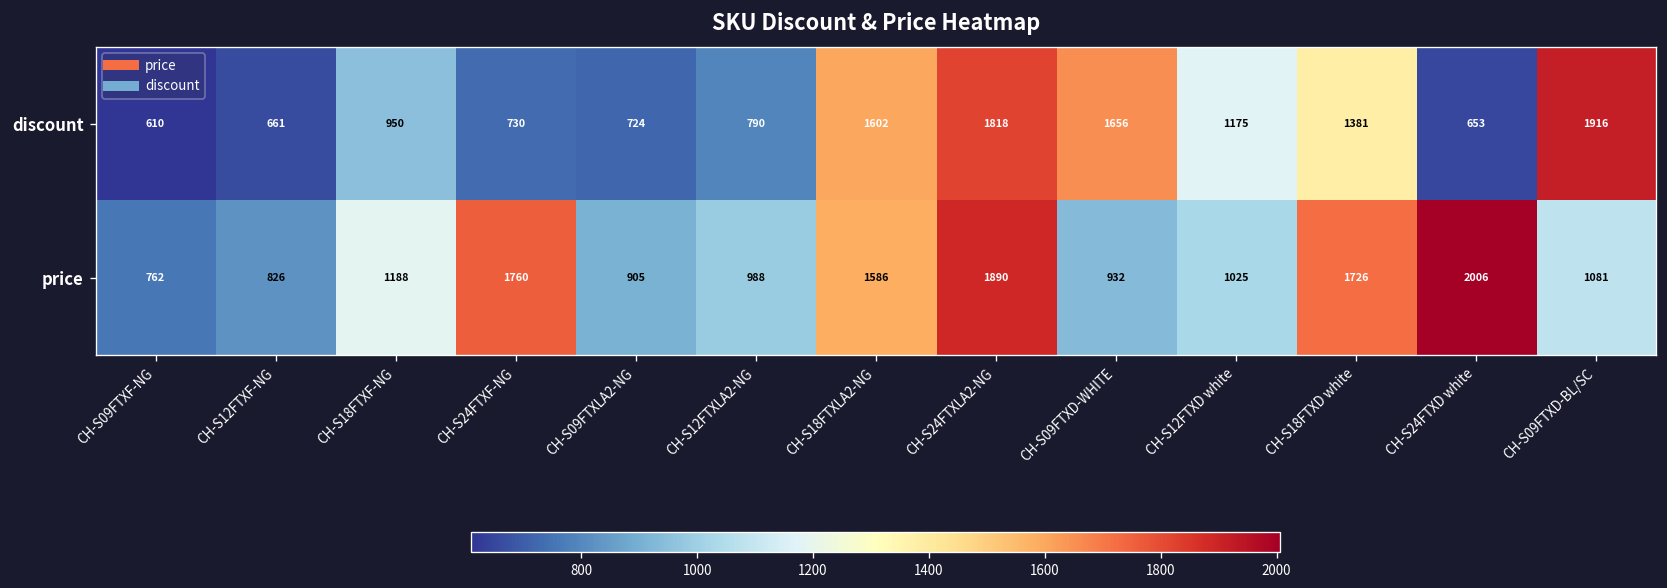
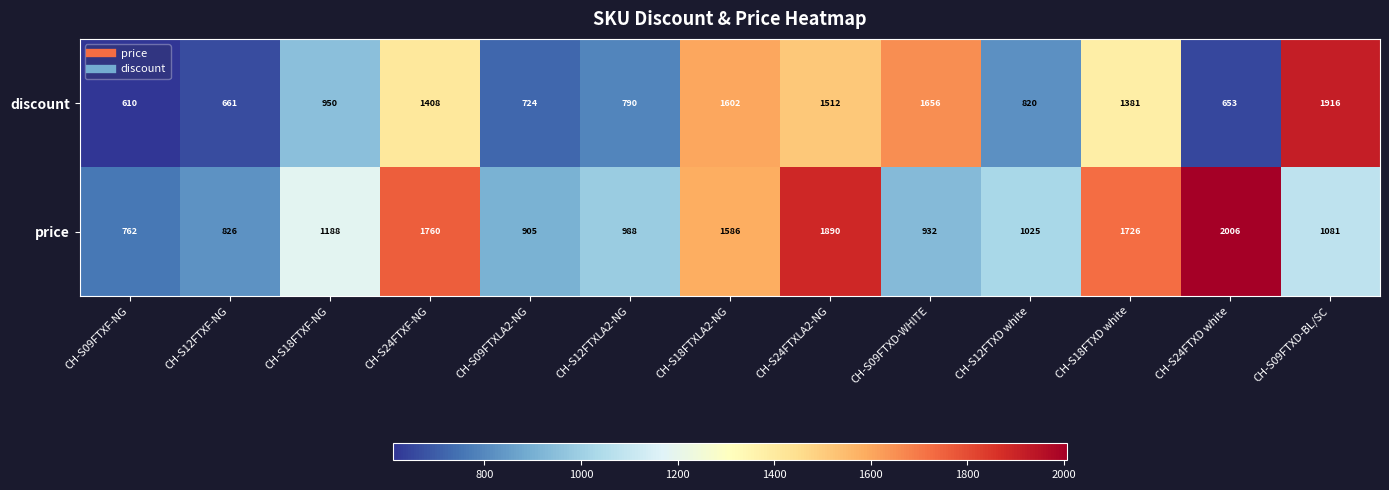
  {
    "discount": {
      "CH-S09FTXF-NG": 610,
      "CH-S12FTXF-NG": 661,
      "CH-S18FTXF-NG": 950,
-     "CH-S24FTXF-NG": 730,
+     "CH-S24FTXF-NG": 1408,
      "CH-S09FTXLA2-NG": 724,
      "CH-S12FTXLA2-NG": 790,
      "CH-S18FTXLA2-NG": 1602,
-     "CH-S24FTXLA2-NG": 1818,
+     "CH-S24FTXLA2-NG": 1512,
      "CH-S09FTXD-WHITE": 1656,
-     "CH-S12FTXD white": 1175,
+     "CH-S12FTXD white": 820,
      "CH-S18FTXD white": 1381,
      "CH-S24FTXD white": 653,
      "CH-S09FTXD-BL/SC": 1916
    },
    "price": {
      "CH-S09FTXF-NG": 762,
      "CH-S12FTXF-NG": 826,
      "CH-S18FTXF-NG": 1188,
      "CH-S24FTXF-NG": 1760,
      "CH-S09FTXLA2-NG": 905,
      "CH-S12FTXLA2-NG": 988,
      "CH-S18FTXLA2-NG": 1586,
      "CH-S24FTXLA2-NG": 1890,
      "CH-S09FTXD-WHITE": 932,
      "CH-S12FTXD white": 1025,
      "CH-S18FTXD white": 1726,
      "CH-S24FTXD white": 2006,
      "CH-S09FTXD-BL/SC": 1081
    }
  }
